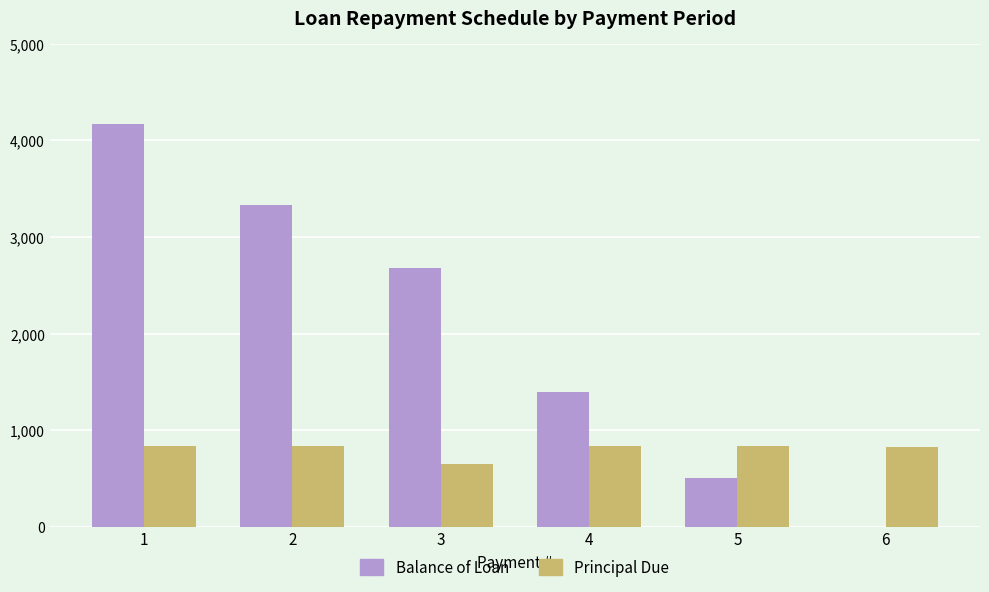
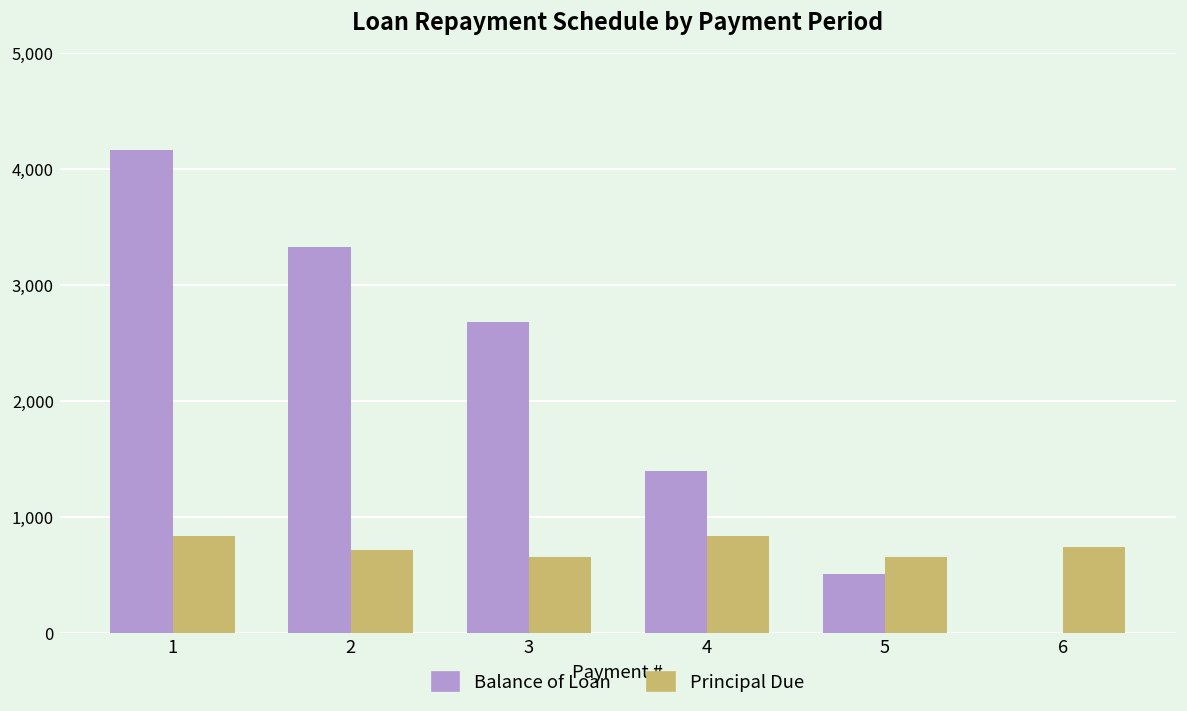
  {
    "Balance of Loan": {
      "1": "4,200",
      "2": "3,300",
      "3": "2,700",
      "4": "1,400",
      "5": "500",
      "6": "0"
    },
    "Principal Due": {
      "1": "800",
-     "2": "800",
+     "2": "700",
      "3": "700",
      "4": "800",
-     "5": "800",
-     "6": "800"
+     "5": "700",
+     "6": "700"
    }
  }
